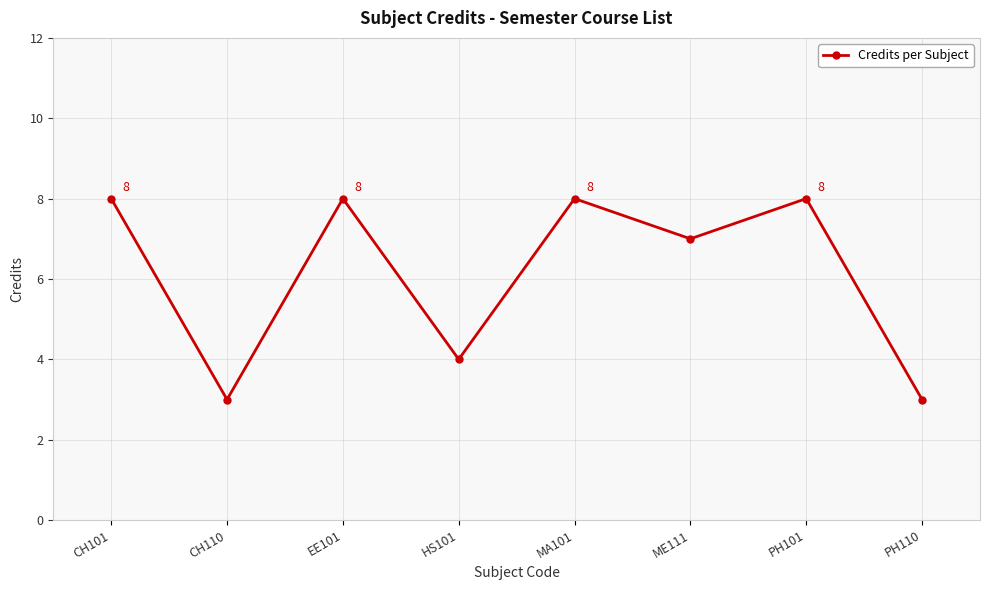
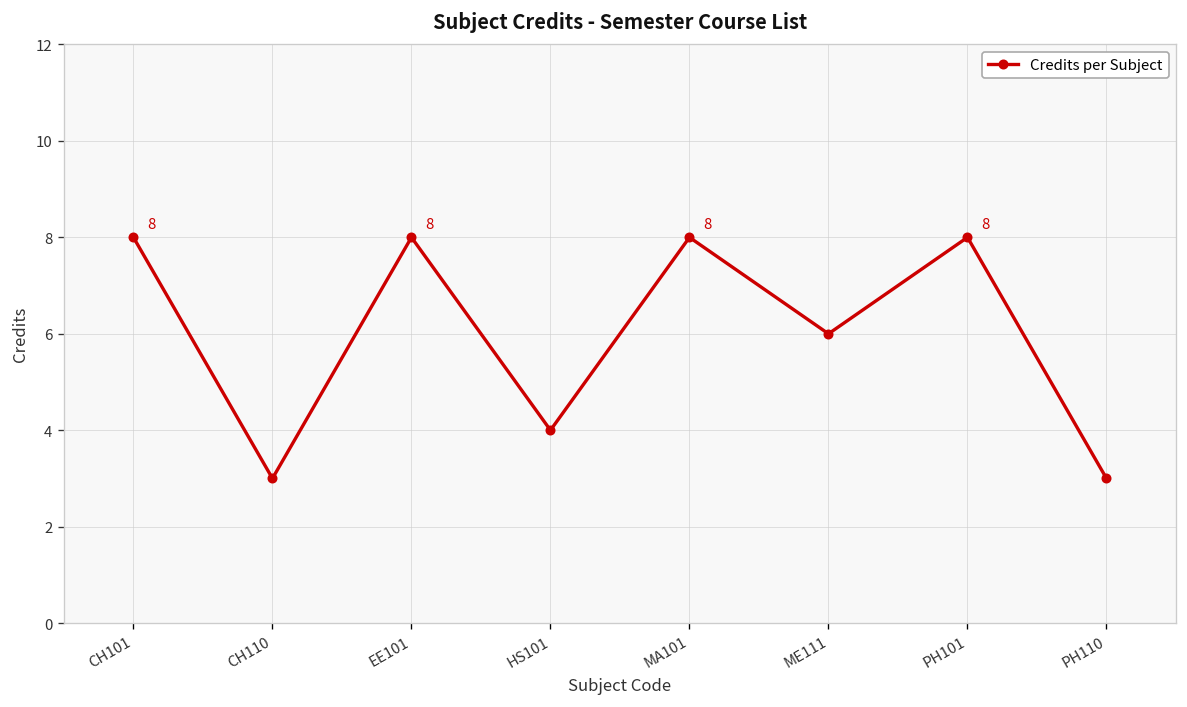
  {
    "CH110": 3,
    "HS101": 4,
-   "ME111": 7,
+   "ME111": 6,
    "PH110": 3
  }
